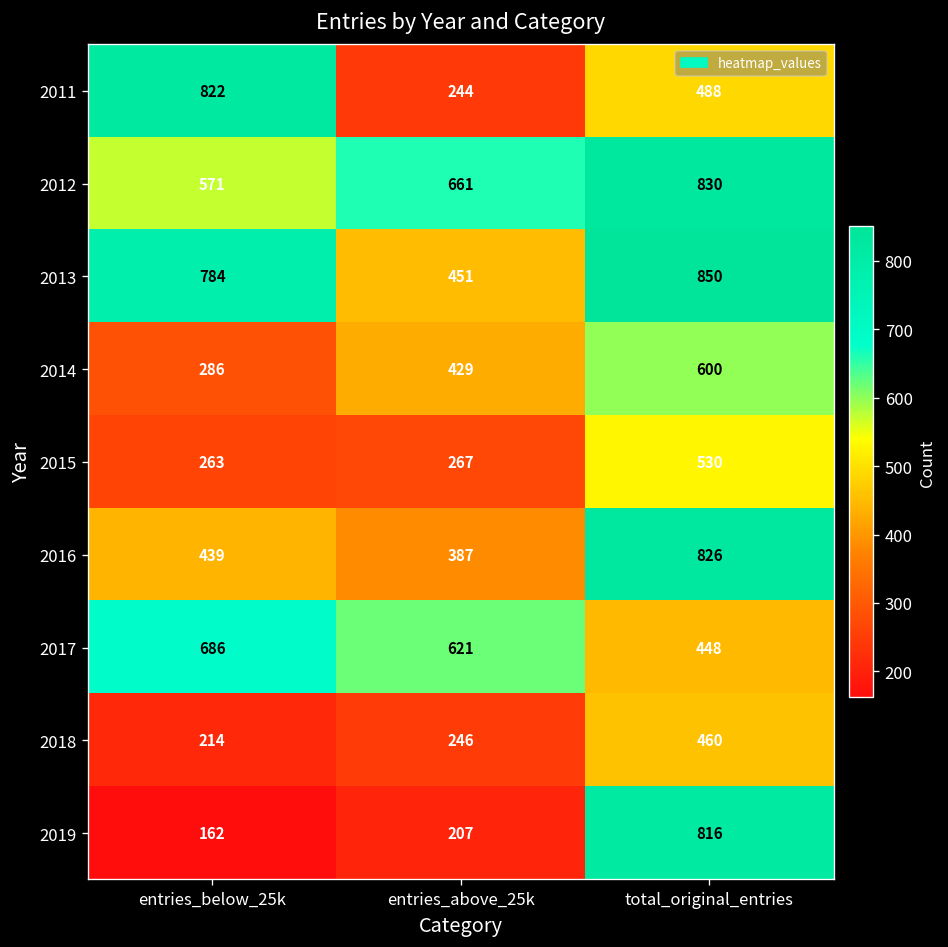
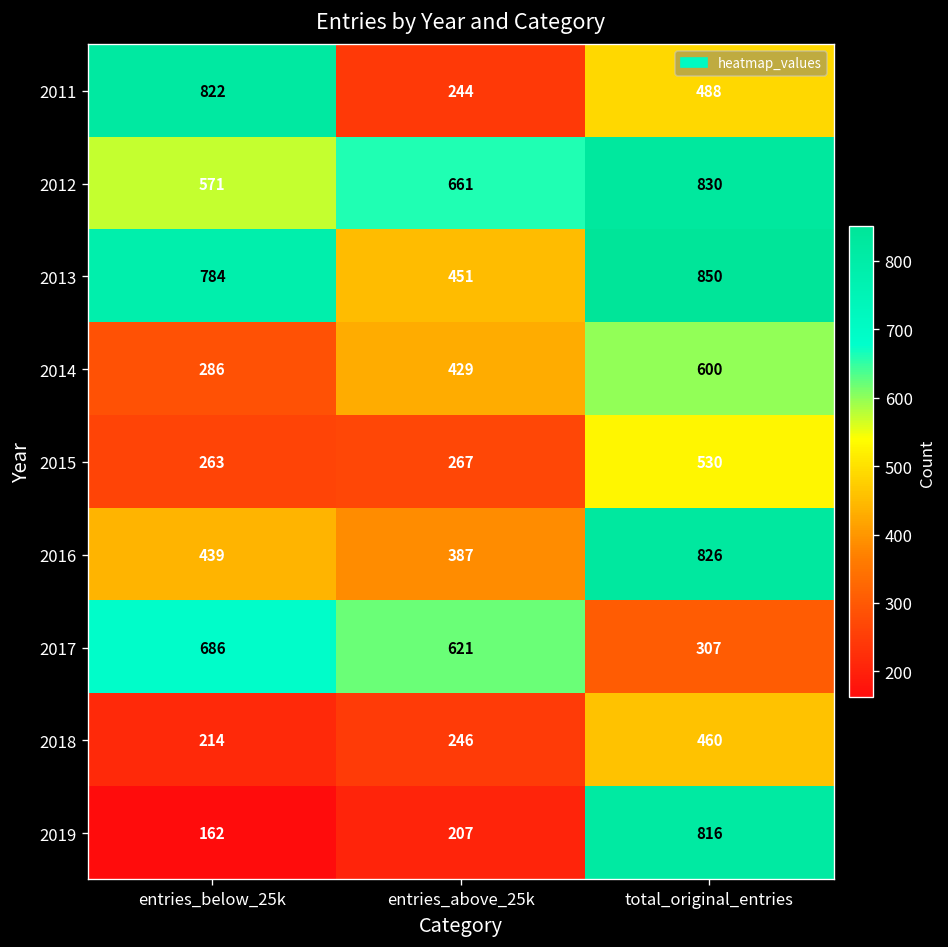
  {
    "2011": {
      "entries_below_25k": 822,
      "entries_above_25k": 244,
      "total_original_entries": 488
    },
    "2012": {
      "entries_below_25k": 571,
      "entries_above_25k": 661,
      "total_original_entries": 830
    },
    "2013": {
      "entries_below_25k": 784,
      "entries_above_25k": 451,
      "total_original_entries": 850
    },
    "2014": {
      "entries_below_25k": 286,
      "entries_above_25k": 429,
      "total_original_entries": 600
    },
    "2015": {
      "entries_below_25k": 263,
      "entries_above_25k": 267,
      "total_original_entries": 530
    },
    "2016": {
      "entries_below_25k": 439,
      "entries_above_25k": 387,
      "total_original_entries": 826
    },
    "2017": {
      "entries_below_25k": 686,
      "entries_above_25k": 621,
-     "total_original_entries": 448
+     "total_original_entries": 307
    },
    "2018": {
      "entries_below_25k": 214,
      "entries_above_25k": 246,
      "total_original_entries": 460
    },
    "2019": {
      "entries_below_25k": 162,
      "entries_above_25k": 207,
      "total_original_entries": 816
    }
  }
